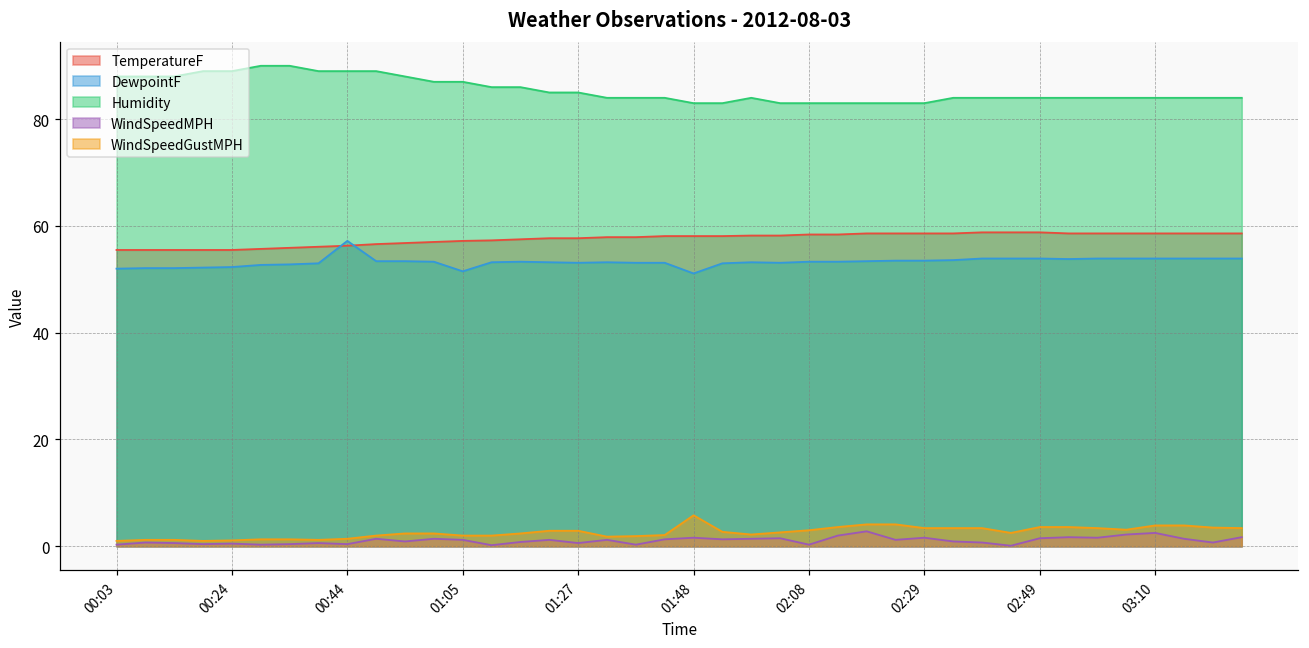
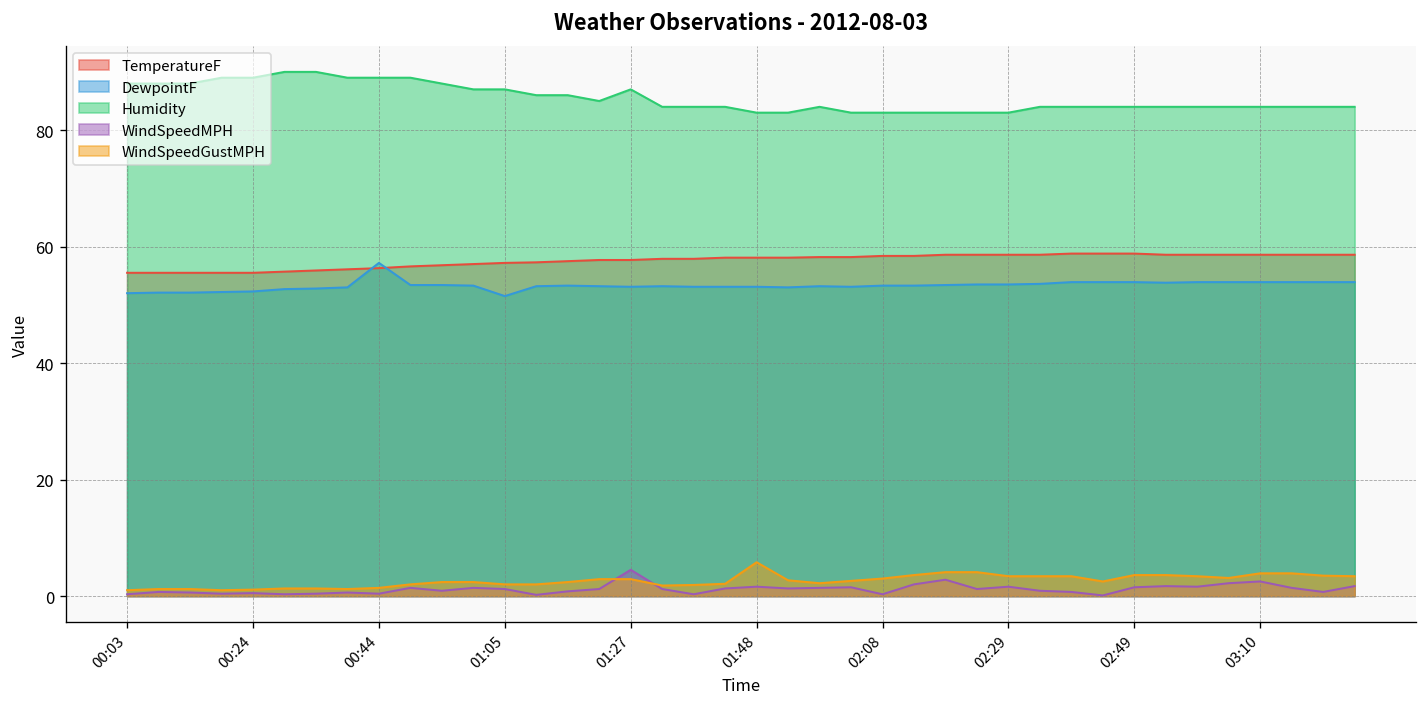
  {
    "TemperatureF": {
      "00:03": 56,
      "00:24": 56,
      "00:44": 56,
      "01:05": 57,
      "01:27": 58,
      "01:48": 58,
      "02:08": 58,
      "02:29": 59,
      "02:49": 59,
      "03:10": 59
    },
    "DewpointF": {
      "00:03": 52,
      "00:24": 52,
      "00:44": 57,
      "01:05": 52,
      "01:27": 53,
-     "01:48": 51,
+     "01:48": 53,
      "02:08": 53,
      "02:29": 54,
      "02:49": 54,
      "03:10": 54
    },
    "Humidity": {
      "00:44": 89,
      "01:05": 87,
-     "01:27": 85,
+     "01:27": 87,
      "01:48": 83,
      "02:08": 83,
      "02:29": 83,
      "02:49": 84,
      "03:10": 84
    },
    "WindSpeedMPH": {
      "00:03": 0,
      "00:24": 1,
      "00:44": 0,
      "01:05": 1,
-     "01:27": 1,
+     "01:27": 5,
      "01:48": 2,
      "02:08": 0,
      "02:29": 2,
      "02:49": 2,
      "03:10": 3
    },
    "WindSpeedGustMPH": {
      "00:03": 1,
      "00:24": 1,
      "00:44": 1,
      "01:05": 2,
      "01:27": 3,
      "01:48": 6,
      "02:08": 3,
      "02:29": 3,
      "02:49": 4,
      "03:10": 4
    }
  }
